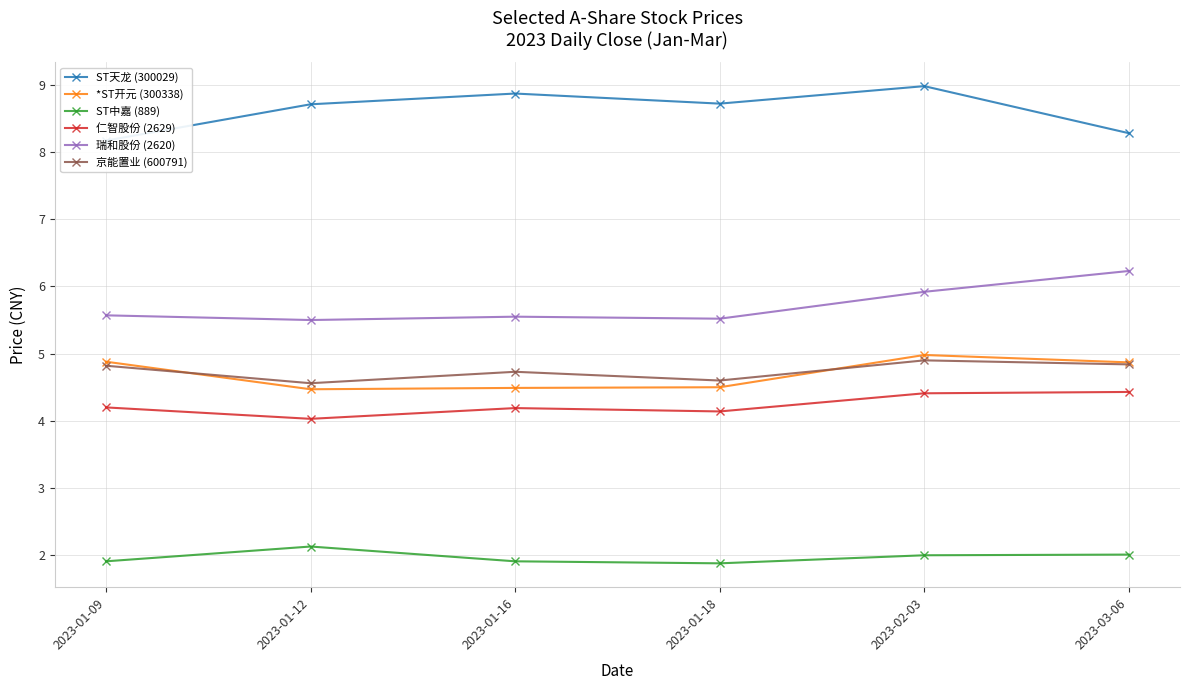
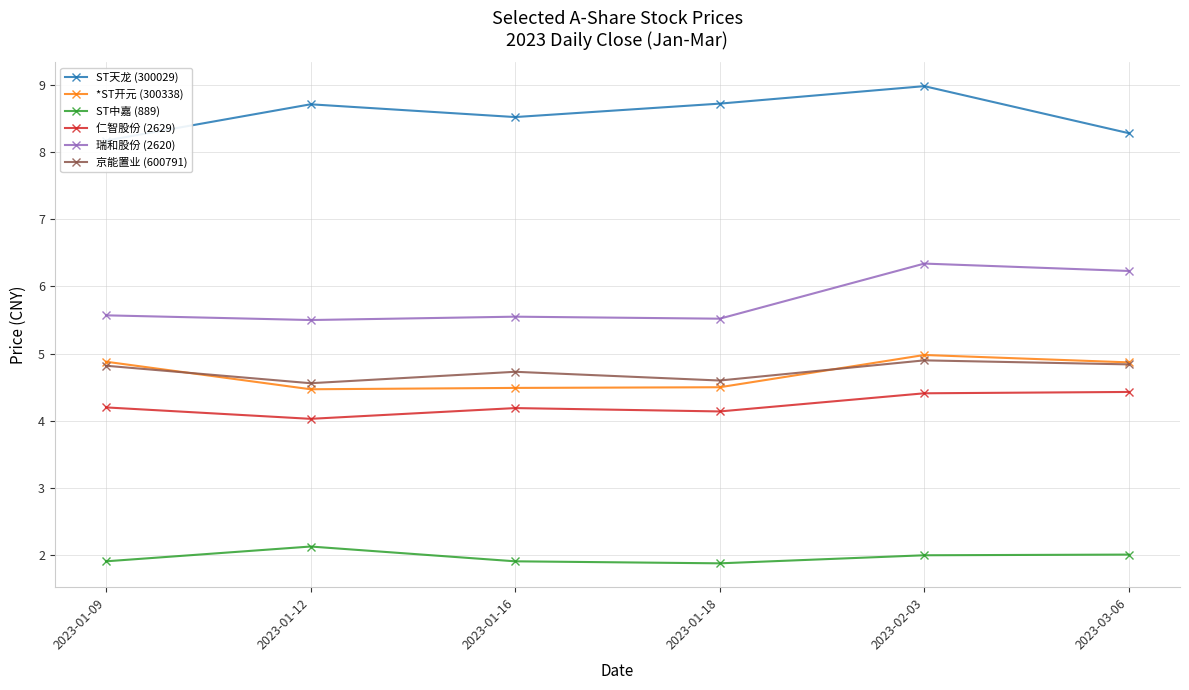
  {
    "ST天龙 (300029)": {
      "2023-01-12": 8.7,
-     "2023-01-16": 8.9,
+     "2023-01-16": 8.5,
      "2023-01-18": 8.7,
      "2023-02-03": 9.0,
      "2023-03-06": 8.3
    },
    "*ST开元 (300338)": {
      "2023-01-09": 4.9,
      "2023-01-12": 4.5,
      "2023-01-16": 4.5,
      "2023-01-18": 4.5,
      "2023-02-03": 5.0
    },
    "ST中嘉 (889)": {
      "2023-01-09": 1.9,
      "2023-01-12": 2.1,
      "2023-01-16": 1.9,
      "2023-01-18": 1.9,
      "2023-02-03": 2.0,
      "2023-03-06": 2.0
    },
    "仁智股份 (2629)": {
      "2023-01-09": 4.2,
      "2023-01-12": 4.0,
      "2023-01-16": 4.2,
      "2023-01-18": 4.1,
      "2023-02-03": 4.4,
      "2023-03-06": 4.4
    },
    "瑞和股份 (2620)": {
      "2023-01-09": 5.6,
      "2023-01-12": 5.5,
      "2023-01-16": 5.6,
      "2023-01-18": 5.5,
-     "2023-02-03": 5.9,
+     "2023-02-03": 6.3,
      "2023-03-06": 6.2
    },
    "京能置业 (600791)": {
      "2023-01-09": 4.8,
      "2023-01-12": 4.6,
      "2023-01-16": 4.7,
      "2023-01-18": 4.6,
      "2023-02-03": 4.9
    }
  }
